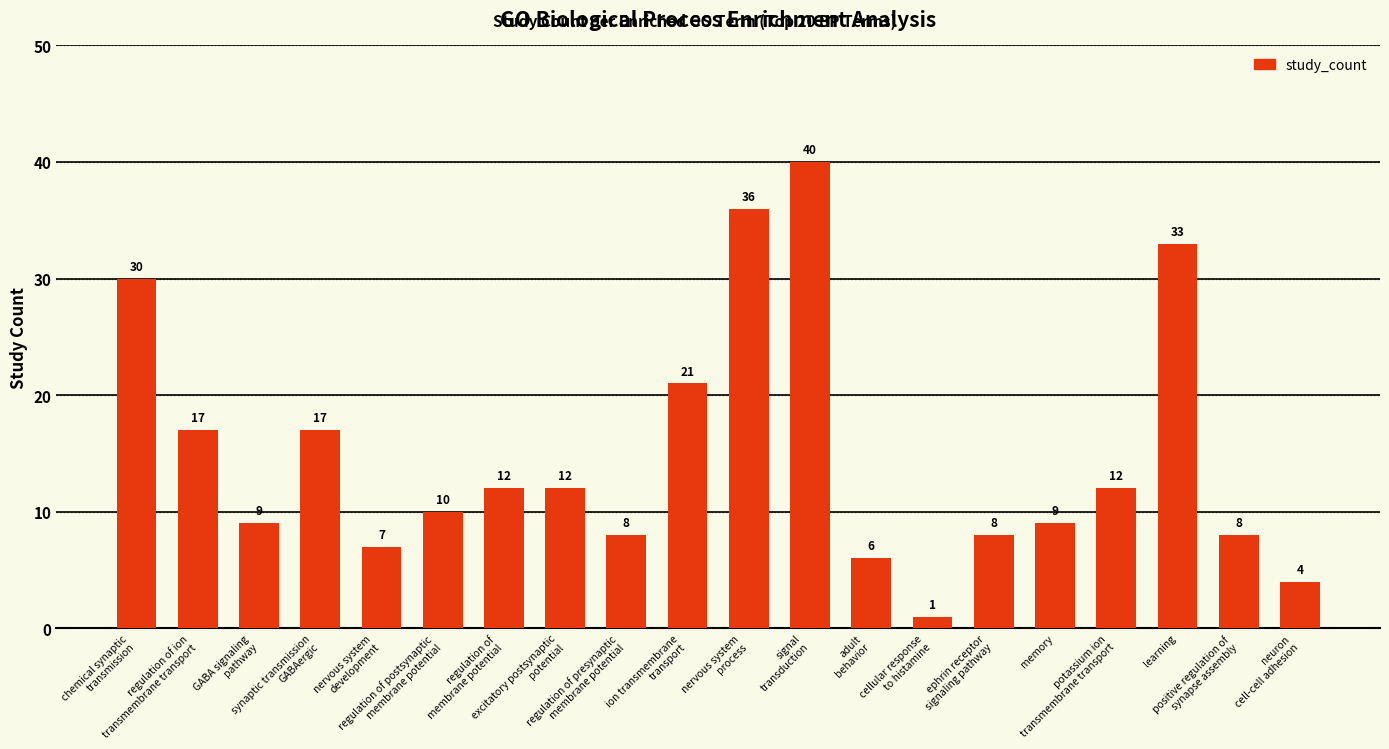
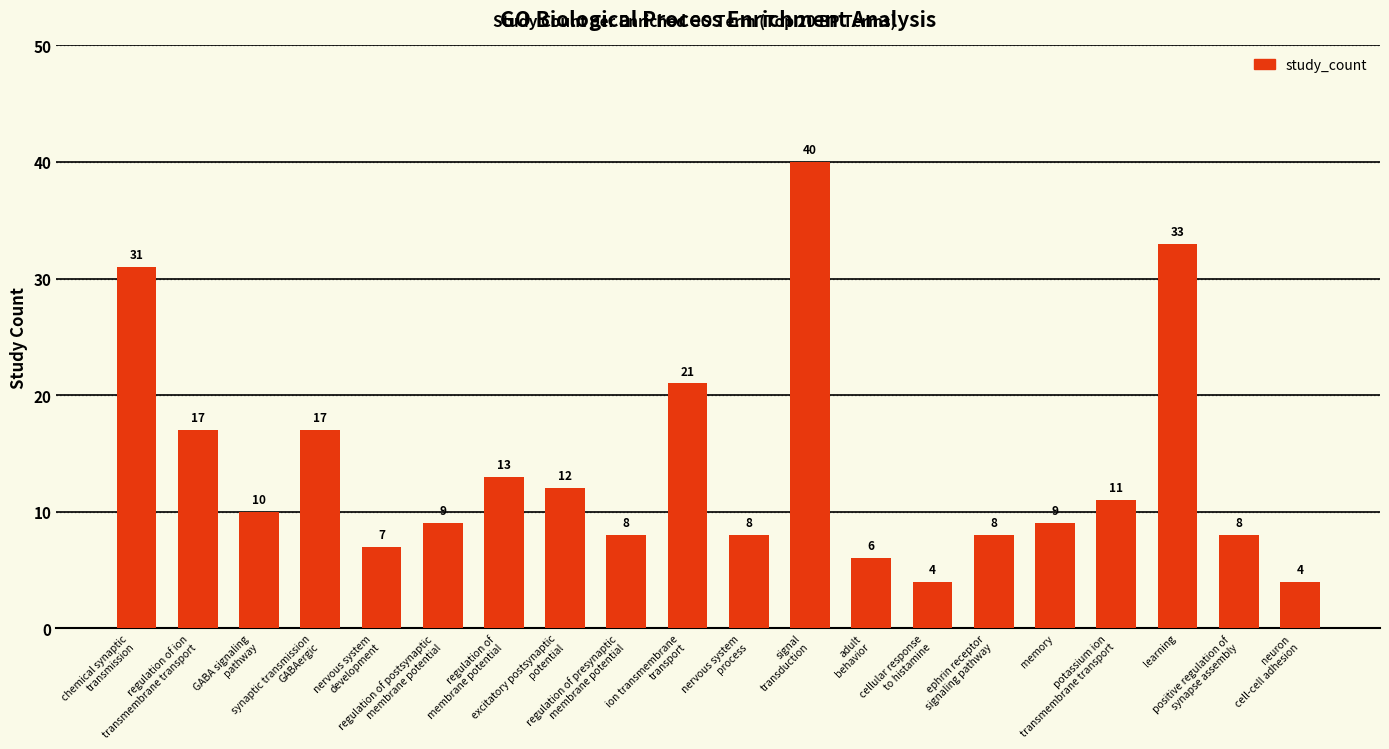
  {
-   "chemical synaptic transmission": 30,
+   "chemical synaptic transmission": 31,
    "regulation of ion transmembrane transport": 17,
-   "GABA signaling pathway": 9,
+   "GABA signaling pathway": 10,
    "synaptic transmission GABAergic": 17,
    "nervous system development": 7,
-   "regulation of postsynaptic membrane potential": 10,
-   "regulation of membrane potential": 12,
+   "regulation of postsynaptic membrane potential": 9,
+   "regulation of membrane potential": 13,
    "excitatory postsynaptic potential": 12,
    "regulation of presynaptic membrane potential": 8,
    "ion transmembrane transport": 21,
-   "nervous system process": 36,
+   "nervous system process": 8,
    "signal transduction": 40,
    "adult behavior": 6,
-   "cellular response to histamine": 1,
+   "cellular response to histamine": 4,
    "ephrin receptor signaling pathway": 8,
    "memory": 9,
-   "potassium ion transmembrane transport": 12,
+   "potassium ion transmembrane transport": 11,
    "learning": 33,
    "positive regulation of synapse assembly": 8,
    "neuron cell-cell adhesion": 4
  }
